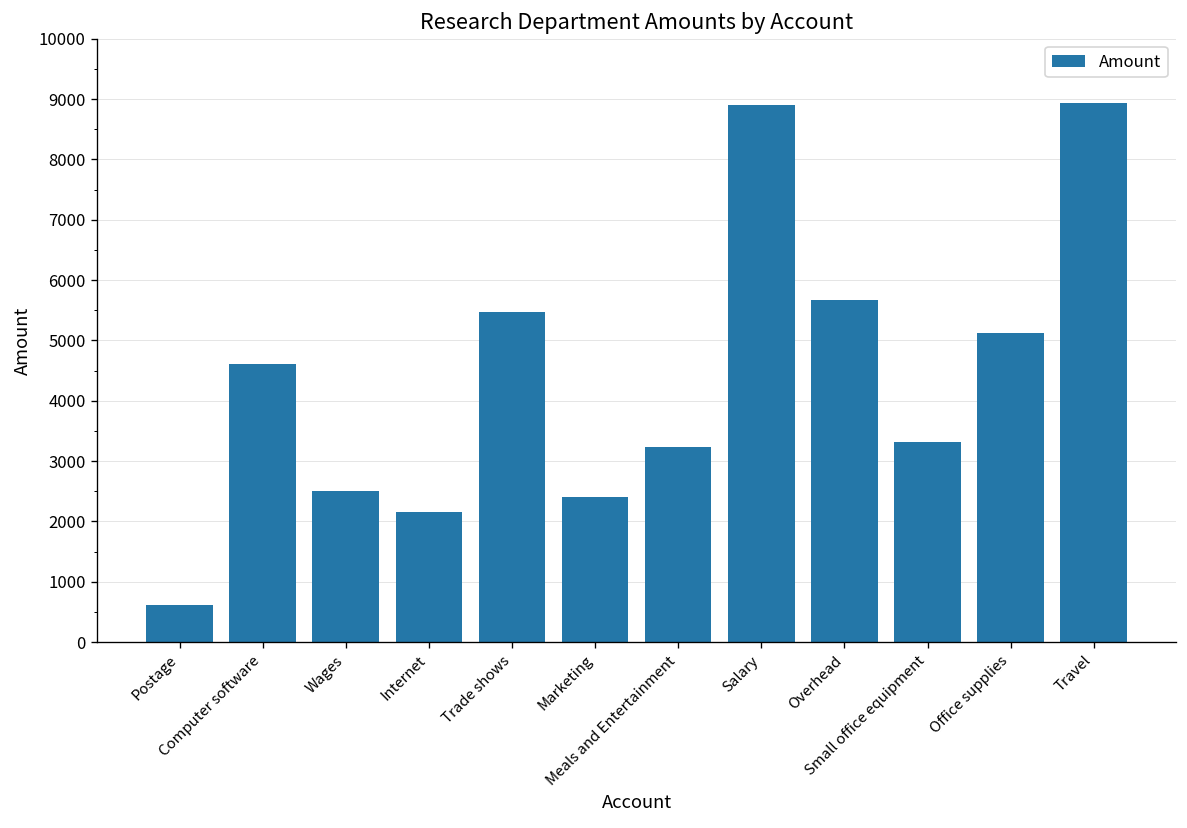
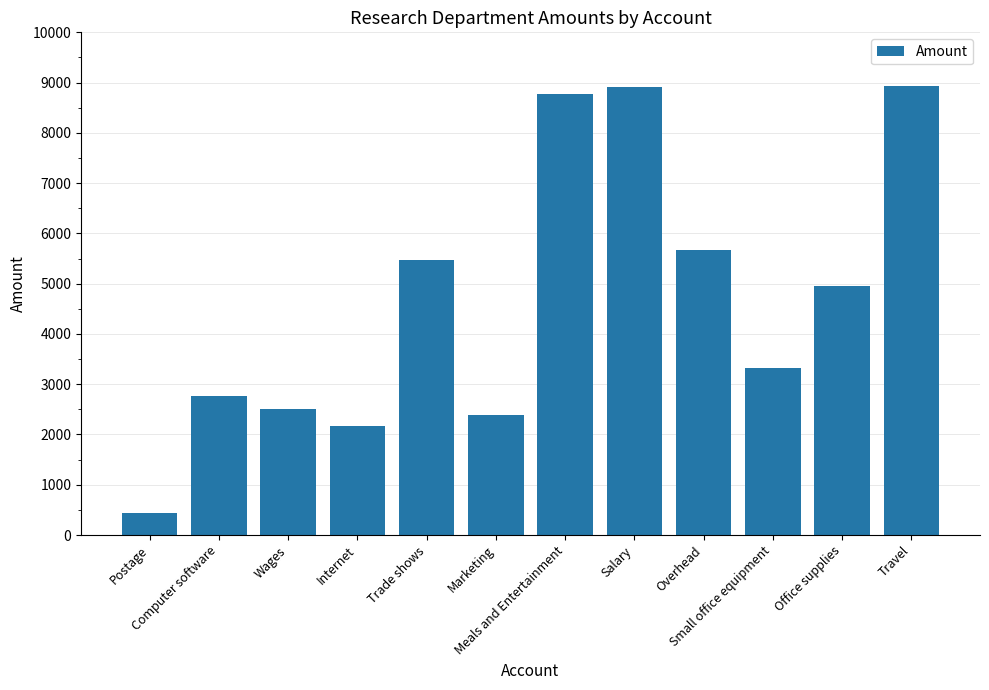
  {
-   "Postage": 600,
-   "Computer software": 4600,
+   "Postage": 400,
+   "Computer software": 2800,
    "Wages": 2500,
    "Internet": 2200,
    "Trade shows": 5500,
    "Marketing": 2400,
-   "Meals and Entertainment": 3200,
+   "Meals and Entertainment": 8800,
    "Salary": 8900,
    "Overhead": 5700,
    "Small office equipment": 3300,
-   "Office supplies": 5100,
+   "Office supplies": 4900,
    "Travel": 8900
  }
